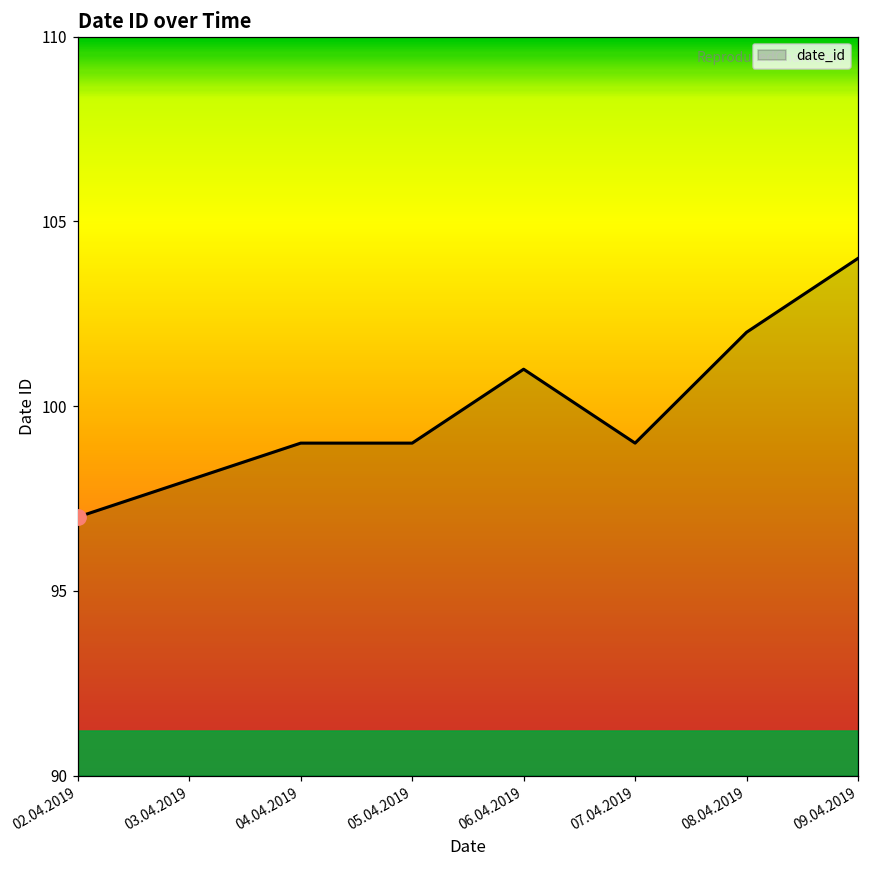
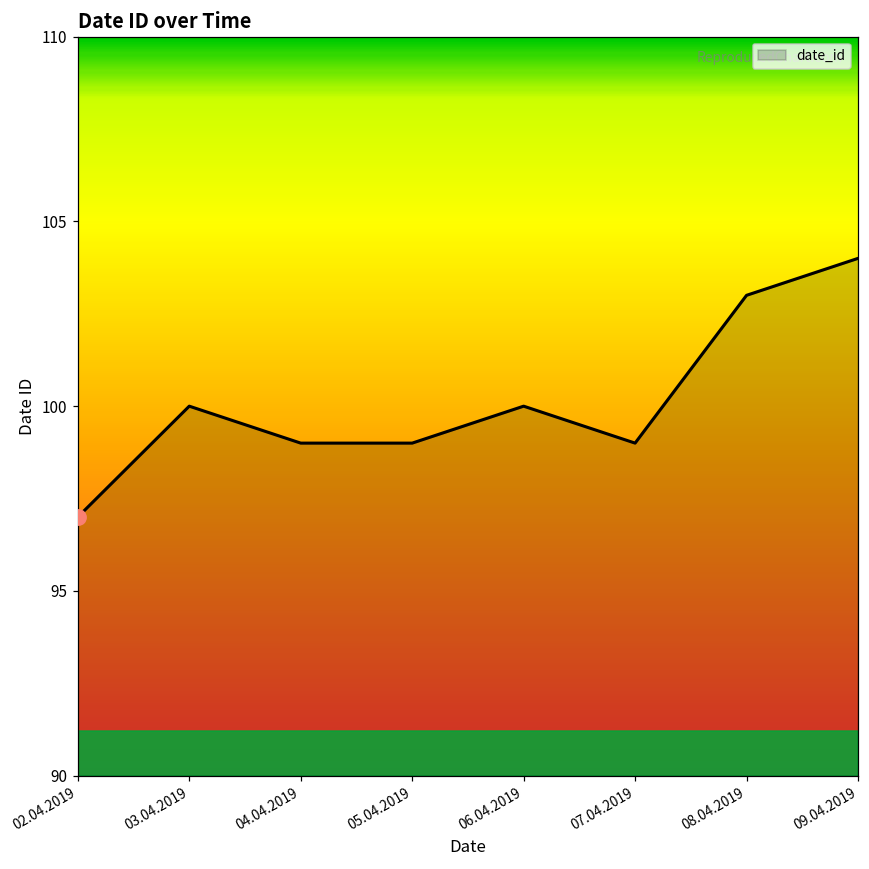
  {
    "date_id": {
-     "03.04.2019": 98,
+     "03.04.2019": 100,
      "04.04.2019": 99,
      "05.04.2019": 99,
-     "06.04.2019": 101,
+     "06.04.2019": 100,
      "07.04.2019": 99,
-     "08.04.2019": 102,
+     "08.04.2019": 103,
      "09.04.2019": 104
    }
  }
